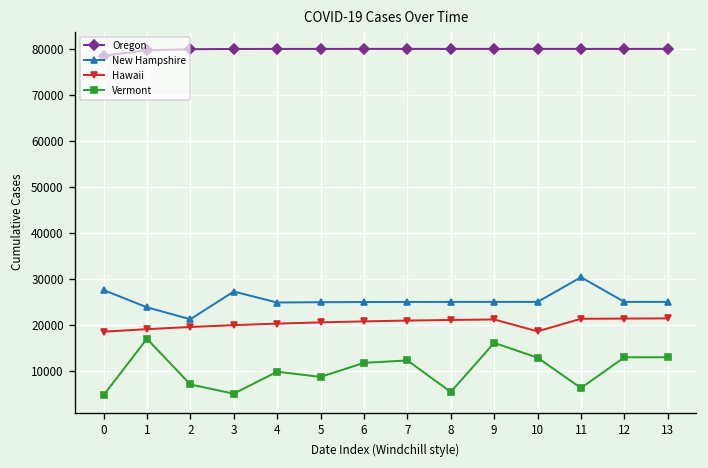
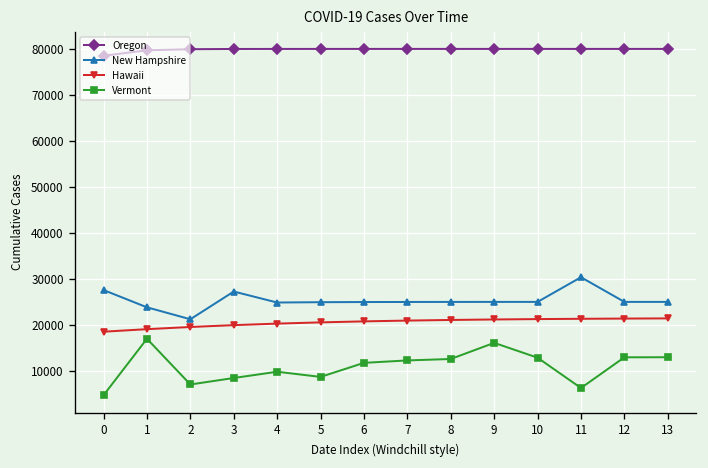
  {
    "Oregon": {
      "3": 80000,
      "4": 80000,
      "5": 80000,
      "6": 80000,
      "7": 80000,
      "8": 80000,
      "9": 80000,
      "10": 80000,
      "11": 80000,
      "12": 80000,
      "13": 80000
    },
    "New Hampshire": {
      "0": 28000,
      "1": 24000,
      "2": 21000,
      "3": 27000,
      "4": 25000,
      "5": 25000,
      "6": 25000,
      "7": 25000,
      "8": 25000,
      "9": 25000,
      "10": 25000,
      "11": 30000,
      "12": 25000,
      "13": 25000
    },
    "Hawaii": {
      "0": 19000,
      "1": 19000,
      "2": 20000,
      "3": 20000,
      "4": 20000,
      "5": 21000,
      "6": 21000,
      "7": 21000,
      "8": 21000,
      "9": 21000,
-     "10": 19000,
+     "10": 21000,
      "11": 21000,
      "12": 21000,
      "13": 21000
    },
    "Vermont": {
      "0": 5000,
      "1": 17000,
      "2": 7000,
-     "3": 5000,
+     "3": 9000,
      "4": 10000,
      "5": 9000,
      "6": 12000,
      "7": 12000,
-     "8": 6000,
+     "8": 13000,
      "9": 16000,
      "10": 13000,
      "11": 6000,
      "12": 13000,
      "13": 13000
    }
  }
